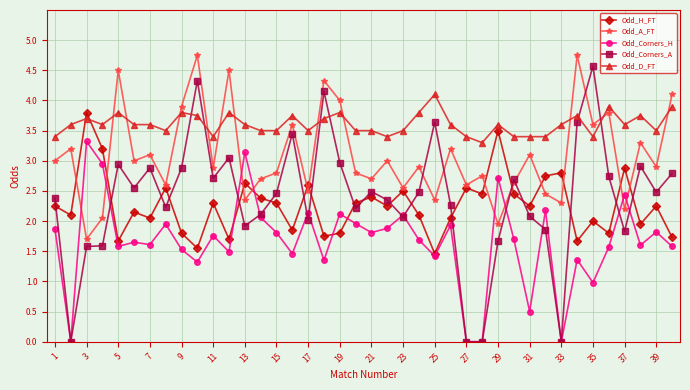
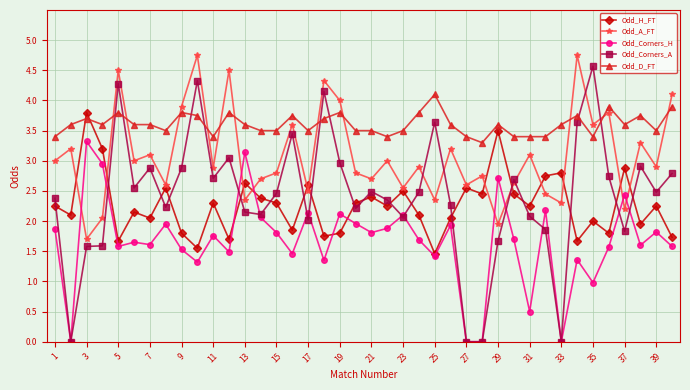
  {
    "Odd_Corners_H": {
      "1": 1.9,
      "3": 3.3,
      "5": 1.6,
      "7": 1.6,
      "9": 1.5,
      "11": 1.8,
      "13": 3.1,
      "15": 1.8,
      "17": 2.1,
      "19": 2.1,
      "21": 1.8,
      "29": 2.7,
      "31": 0.5,
      "35": 1.0,
      "37": 2.4,
      "39": 1.8
    },
    "Odd_Corners_A": {
      "1": 2.4,
      "3": 1.6,
-     "5": 2.9,
+     "5": 4.3,
      "7": 2.9,
      "9": 2.9,
      "11": 2.7,
-     "13": 1.9,
+     "13": 2.2,
      "15": 2.5,
      "17": 2.0,
      "19": 3.0,
      "21": 2.5,
      "25": 3.6,
      "29": 1.7,
      "31": 2.1,
      "35": 4.6,
      "37": 1.8,
      "39": 2.5
    }
  }
